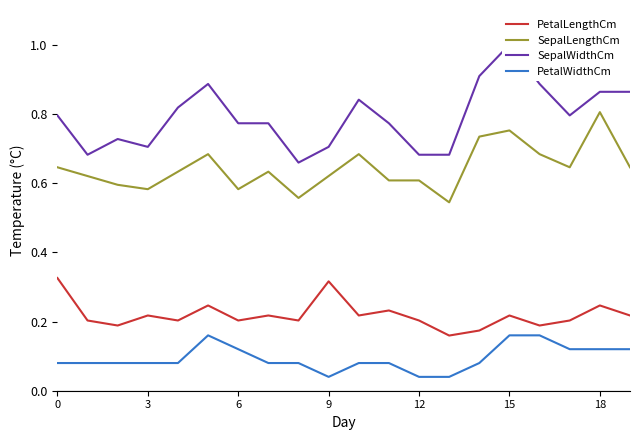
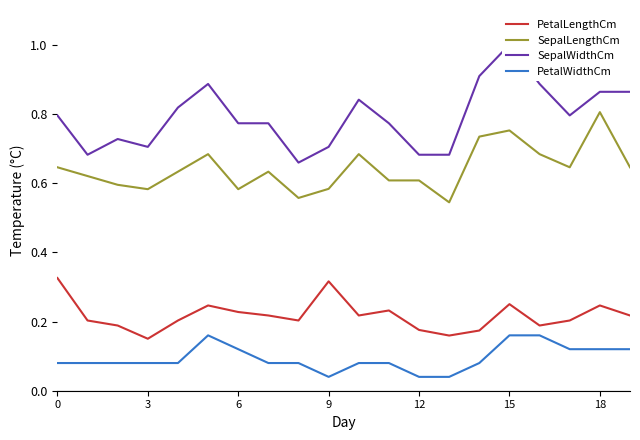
  {
    "PetalLengthCm": {
      "0": 0.33,
-     "3": 0.22,
-     "6": 0.20,
+     "3": 0.15,
+     "6": 0.23,
      "9": 0.32,
-     "12": 0.20,
-     "15": 0.22,
+     "12": 0.18,
+     "15": 0.25,
      "18": 0.25
    },
    "SepalLengthCm": {
      "0": 0.65,
      "3": 0.58,
      "6": 0.58,
-     "9": 0.62,
+     "9": 0.58,
      "12": 0.61,
      "15": 0.75,
      "18": 0.80
    },
    "SepalWidthCm": {
      "0": 0.80,
      "3": 0.70,
      "6": 0.77,
      "9": 0.70,
      "12": 0.68,
      "18": 0.86
    },
    "PetalWidthCm": {
      "0": 0.08,
      "3": 0.08,
      "6": 0.12,
      "9": 0.04,
      "12": 0.04,
      "15": 0.16,
      "18": 0.12
    }
  }
